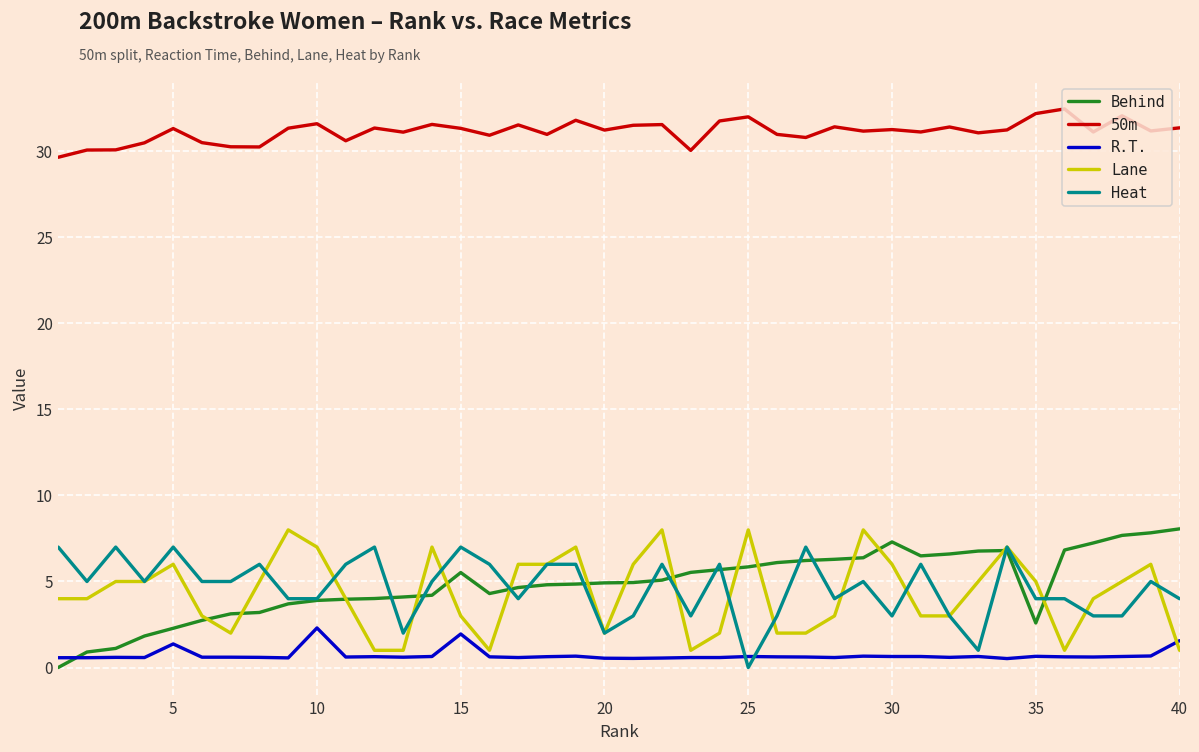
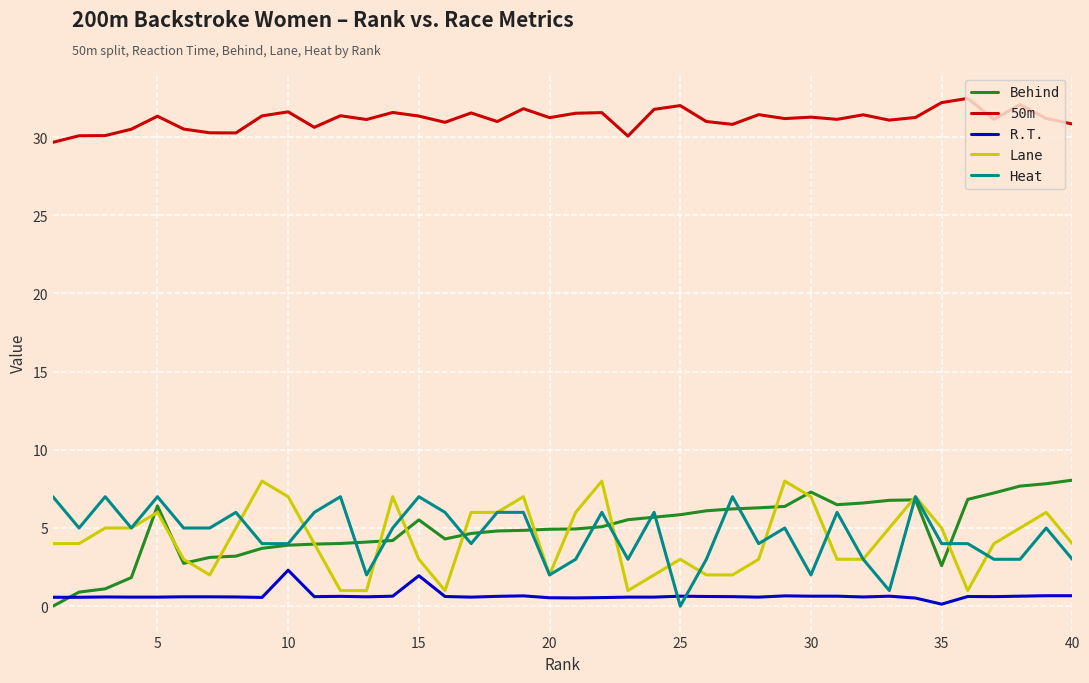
  {
    "Behind": {
-     "5": 2.3,
+     "5": 6.4,
      "15": 5.5,
      "20": 4.9,
      "25": 5.9,
      "30": 7.3,
      "35": 2.6,
      "40": 8.1
    },
    "50m": {
      "5": 31.3,
      "10": 31.6,
      "15": 31.3,
      "20": 31.2,
      "25": 32.0,
      "30": 31.3,
      "35": 32.2,
-     "40": 31.4
+     "40": 30.8
    },
    "R.T.": {
-     "5": 1.4,
+     "5": 0.6,
      "10": 2.3,
      "15": 2.0,
      "20": 0.5,
      "25": 0.6,
      "30": 0.6,
-     "35": 0.7,
-     "40": 1.6
+     "35": 0.1,
+     "40": 0.7
    },
    "Lane": {
      "5": 6,
      "10": 7,
      "15": 3,
-     "25": 8,
-     "30": 6,
+     "25": 3,
+     "30": 7,
      "35": 5,
-     "40": 1
+     "40": 4
    },
    "Heat": {
      "5": 7,
      "15": 7,
      "25": 0,
-     "30": 3,
+     "30": 2,
      "35": 4,
-     "40": 4
+     "40": 3
    }
  }
